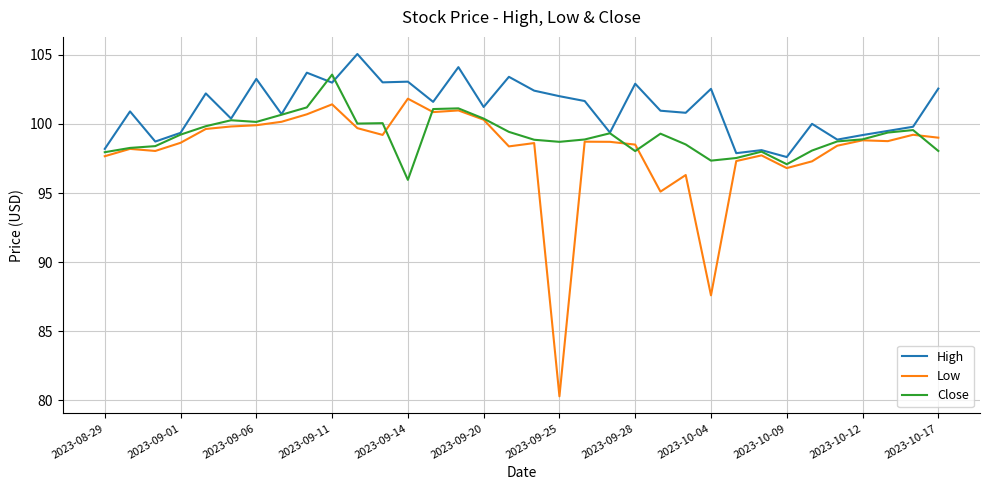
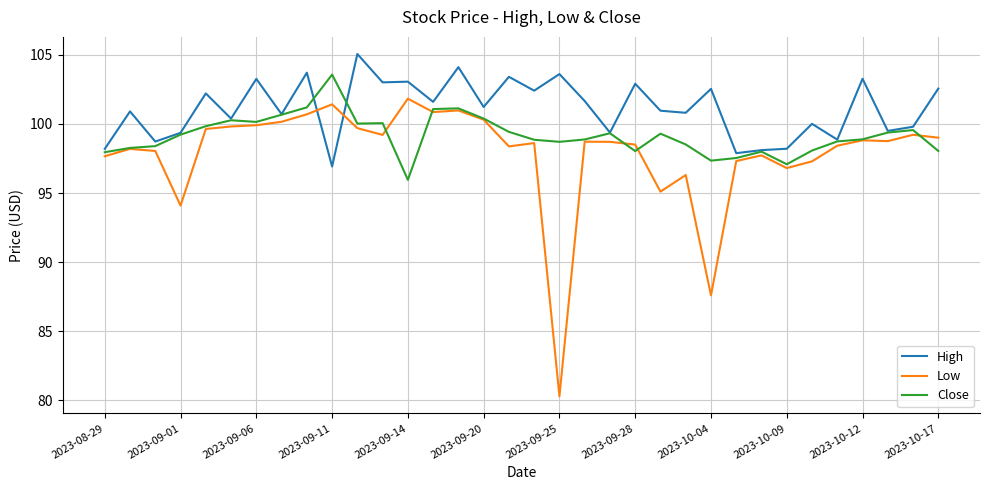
  {
    "High": {
      "2023-08-29": 98.2,
      "2023-09-06": 103.3,
-     "2023-09-11": 103.0,
+     "2023-09-11": 96.9,
      "2023-09-14": 103.1,
      "2023-09-20": 101.2,
-     "2023-09-25": 102.0,
+     "2023-09-25": 103.6,
      "2023-09-28": 102.9,
      "2023-10-04": 102.5,
-     "2023-10-09": 97.6,
-     "2023-10-12": 99.2,
+     "2023-10-09": 98.2,
+     "2023-10-12": 103.3,
      "2023-10-17": 102.6
    },
    "Low": {
      "2023-08-29": 97.7,
-     "2023-09-01": 98.6,
+     "2023-09-01": 94.1,
      "2023-09-06": 99.9,
      "2023-09-11": 101.4,
      "2023-09-14": 101.8,
      "2023-09-25": 80.3,
      "2023-09-28": 98.5,
      "2023-10-04": 87.6,
      "2023-10-09": 96.8,
      "2023-10-17": 99.0
    },
    "Close": {
      "2023-08-29": 98.0,
      "2023-09-06": 100.1,
      "2023-09-11": 103.6,
      "2023-09-14": 96.0,
      "2023-09-25": 98.7,
      "2023-09-28": 98.0,
      "2023-10-04": 97.3,
      "2023-10-09": 97.1,
      "2023-10-17": 98.0
    }
  }
